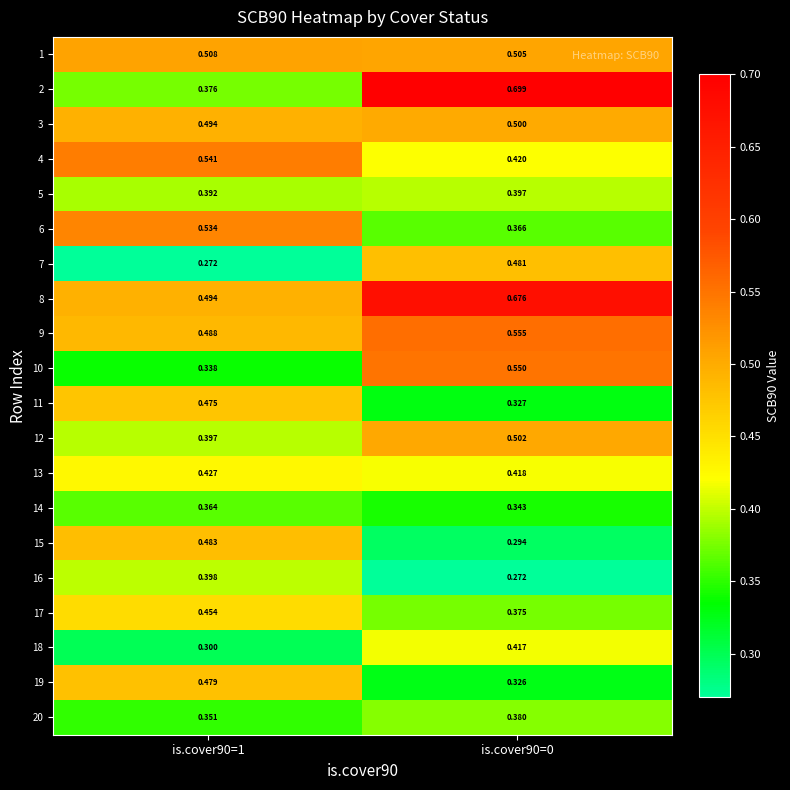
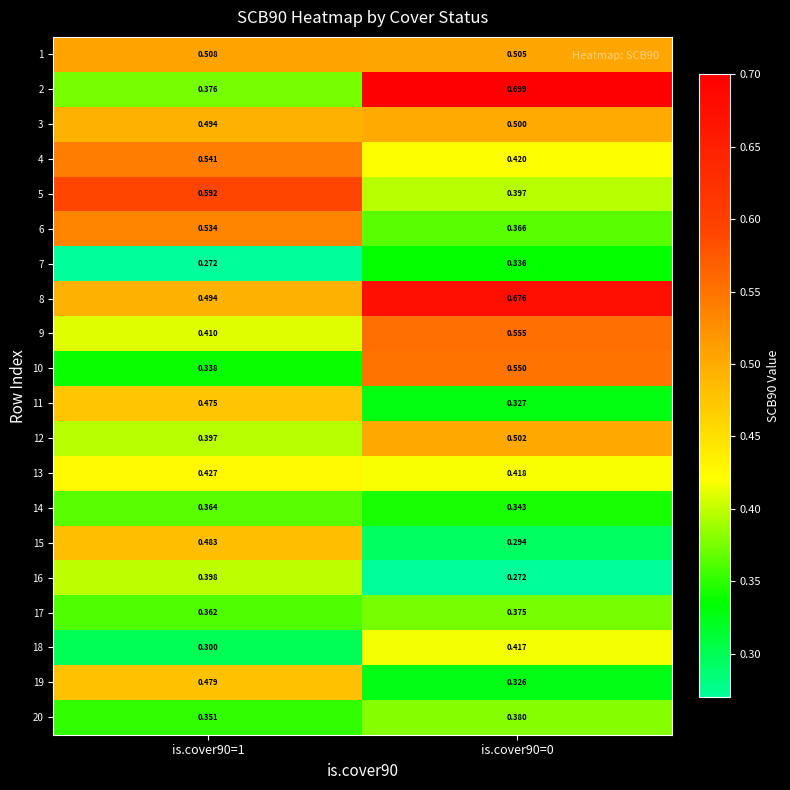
  {
    "1": {
      "is.cover90=1": 0.508
    },
    "2": {
      "is.cover90=1": 0.376,
      "is.cover90=0": 0.699
    },
    "3": {
      "is.cover90=1": 0.494,
      "is.cover90=0": 0.500
    },
    "4": {
      "is.cover90=1": 0.541,
      "is.cover90=0": 0.420
    },
    "5": {
-     "is.cover90=1": 0.392,
+     "is.cover90=1": 0.592,
      "is.cover90=0": 0.397
    },
    "6": {
      "is.cover90=1": 0.534,
      "is.cover90=0": 0.366
    },
    "7": {
      "is.cover90=1": 0.272,
-     "is.cover90=0": 0.481
+     "is.cover90=0": 0.336
    },
    "8": {
      "is.cover90=1": 0.494,
      "is.cover90=0": 0.676
    },
    "9": {
-     "is.cover90=1": 0.488,
+     "is.cover90=1": 0.410,
      "is.cover90=0": 0.555
    },
    "10": {
      "is.cover90=1": 0.338,
      "is.cover90=0": 0.550
    },
    "11": {
      "is.cover90=1": 0.475,
      "is.cover90=0": 0.327
    },
    "12": {
      "is.cover90=1": 0.397,
      "is.cover90=0": 0.502
    },
    "13": {
      "is.cover90=1": 0.427,
      "is.cover90=0": 0.418
    },
    "14": {
      "is.cover90=1": 0.364,
      "is.cover90=0": 0.343
    },
    "15": {
      "is.cover90=1": 0.483,
      "is.cover90=0": 0.294
    },
    "16": {
      "is.cover90=1": 0.398,
      "is.cover90=0": 0.272
    },
    "17": {
-     "is.cover90=1": 0.454,
+     "is.cover90=1": 0.362,
      "is.cover90=0": 0.375
    },
    "18": {
      "is.cover90=1": 0.300,
      "is.cover90=0": 0.417
    },
    "19": {
      "is.cover90=1": 0.479,
      "is.cover90=0": 0.326
    },
    "20": {
      "is.cover90=1": 0.351,
      "is.cover90=0": 0.380
    }
  }
